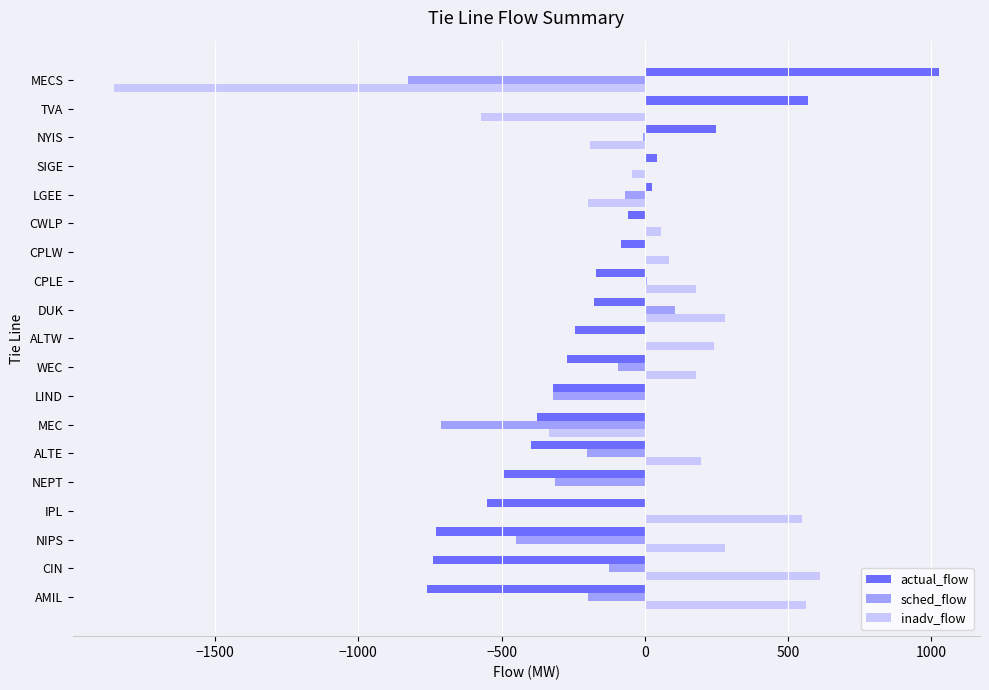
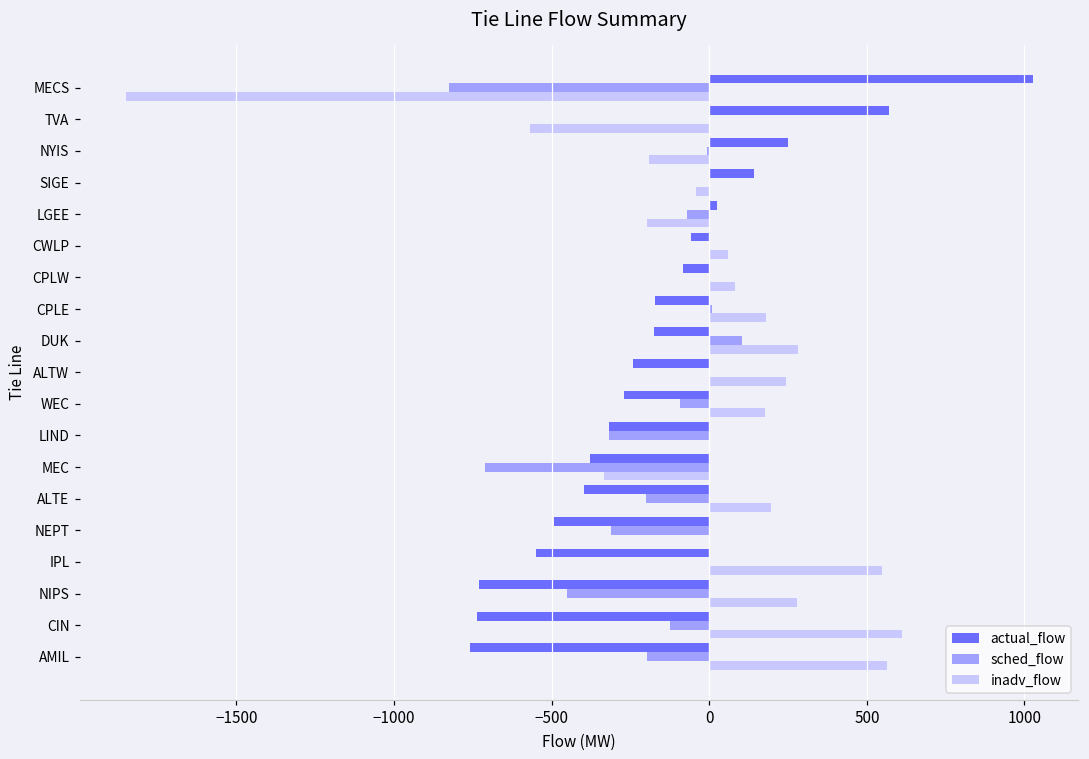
  {
    "actual_flow": {
      "MECS": 1030,
      "TVA": 570,
      "NYIS": 250,
-     "SIGE": 40,
+     "SIGE": 140,
      "LGEE": 30,
      "CWLP": -60,
      "CPLW": -80,
      "CPLE": -170,
      "DUK": -180,
      "ALTW": -240,
      "WEC": -270,
      "LIND": -320,
      "MEC": -380,
      "ALTE": -400,
      "NEPT": -490,
      "IPL": -550,
      "NIPS": -730,
      "CIN": -740,
      "AMIL": -760
    }
  }
